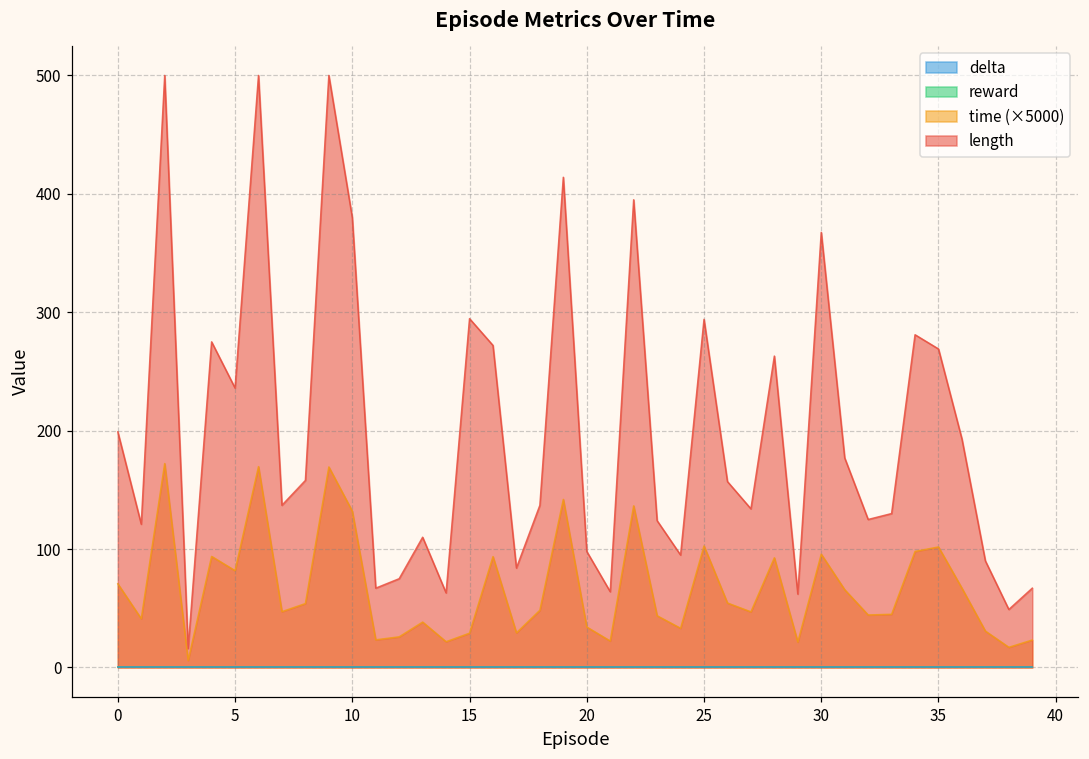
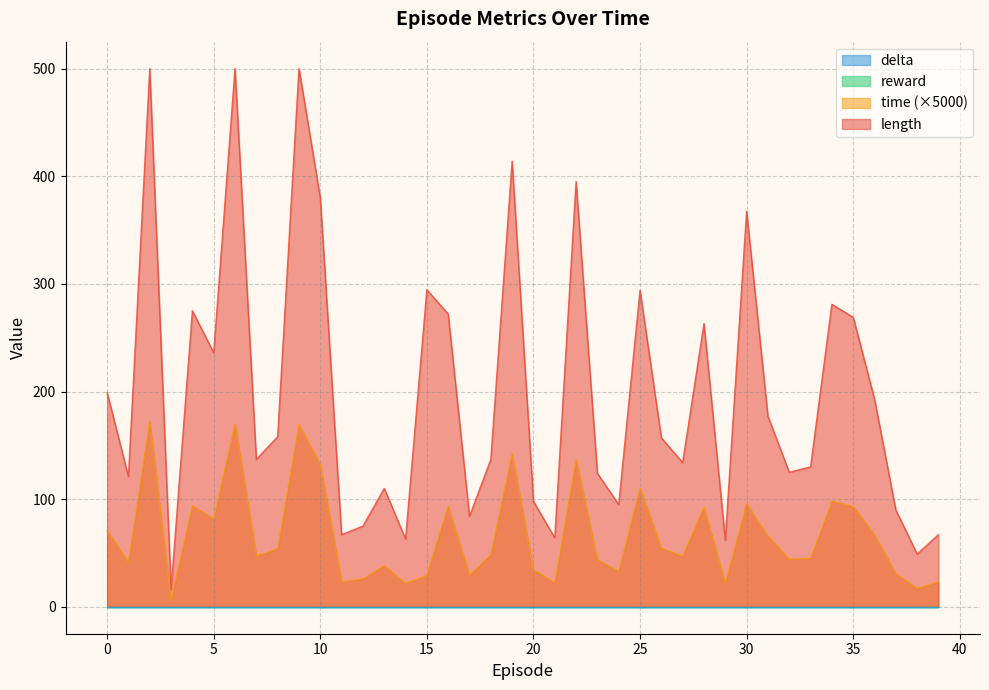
  {
    "reward": {
      "0": 0,
      "5": 0,
      "10": 0,
      "15": 0,
      "20": 0,
      "25": 0,
      "30": 0,
      "35": 0
    },
    "time (×5000)": {
      "0": 71,
      "5": 82,
      "10": 132,
      "15": 29,
      "20": 34,
-     "25": 103,
+     "25": 110,
      "30": 96,
-     "35": 102
+     "35": 93
    },
    "length": {
      "0": 199,
      "5": 236,
      "10": 380,
      "15": 295,
      "20": 98,
      "25": 294,
      "30": 368,
      "35": 269
    }
  }
